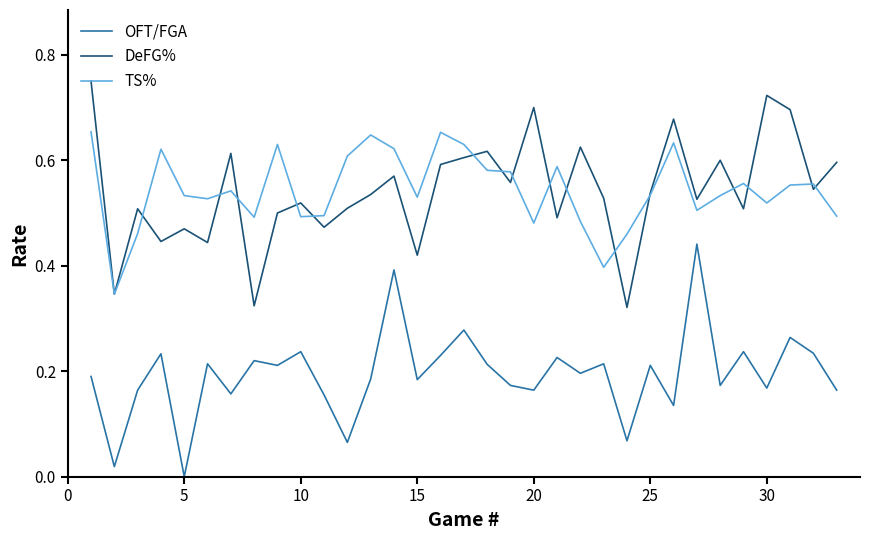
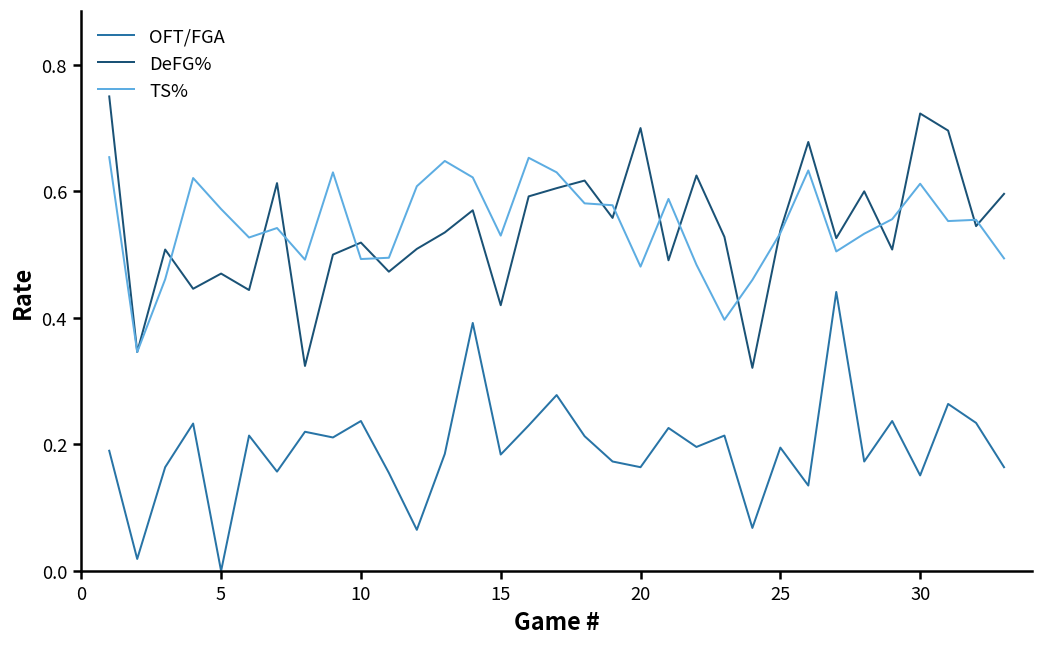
  {
    "OFT/FGA": {
      "5": 0.00,
      "10": 0.24,
      "15": 0.18,
      "20": 0.16,
-     "25": 0.21,
-     "30": 0.17
+     "25": 0.20,
+     "30": 0.15
    },
    "DeFG%": {
      "5": 0.47,
      "10": 0.52,
      "15": 0.42,
      "20": 0.70,
      "30": 0.72
    },
    "TS%": {
-     "5": 0.53,
+     "5": 0.57,
      "10": 0.49,
      "15": 0.53,
      "20": 0.48,
-     "30": 0.52
+     "30": 0.61
    }
  }
